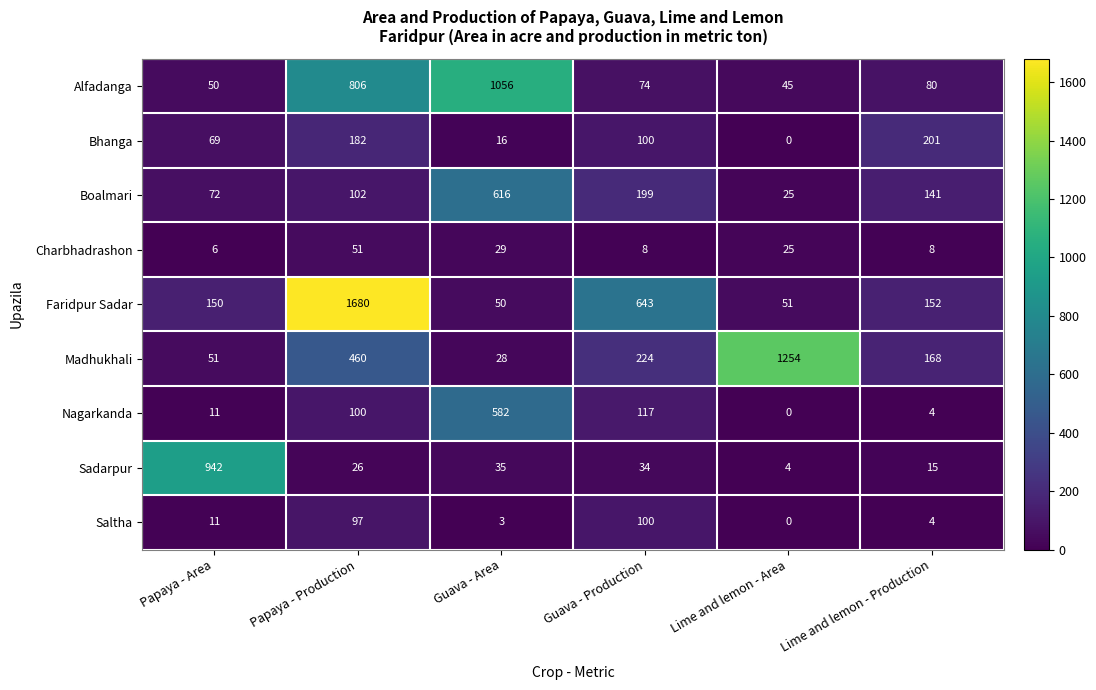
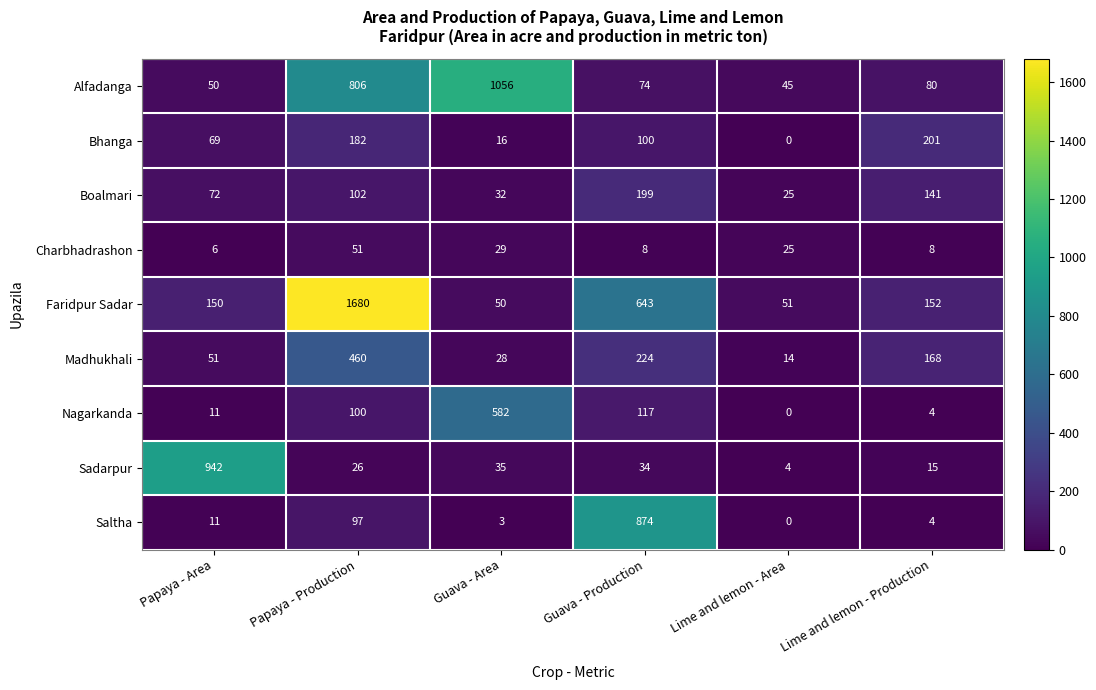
  {
    "Alfadanga": {
      "Papaya - Area": 50,
      "Papaya - Production": 806,
      "Guava - Area": 1056,
      "Guava - Production": 74,
      "Lime and lemon - Area": 45,
      "Lime and lemon - Production": 80
    },
    "Bhanga": {
      "Papaya - Area": 69,
      "Papaya - Production": 182,
      "Guava - Area": 16,
      "Guava - Production": 100,
      "Lime and lemon - Area": 0,
      "Lime and lemon - Production": 201
    },
    "Boalmari": {
      "Papaya - Area": 72,
      "Papaya - Production": 102,
-     "Guava - Area": 616,
+     "Guava - Area": 32,
      "Guava - Production": 199,
      "Lime and lemon - Area": 25,
      "Lime and lemon - Production": 141
    },
    "Charbhadrashon": {
      "Papaya - Area": 6,
      "Papaya - Production": 51,
      "Guava - Area": 29,
      "Guava - Production": 8,
      "Lime and lemon - Area": 25,
      "Lime and lemon - Production": 8
    },
    "Faridpur Sadar": {
      "Papaya - Area": 150,
      "Papaya - Production": 1680,
      "Guava - Area": 50,
      "Guava - Production": 643,
      "Lime and lemon - Area": 51,
      "Lime and lemon - Production": 152
    },
    "Madhukhali": {
      "Papaya - Area": 51,
      "Papaya - Production": 460,
      "Guava - Area": 28,
      "Guava - Production": 224,
-     "Lime and lemon - Area": 1254,
+     "Lime and lemon - Area": 14,
      "Lime and lemon - Production": 168
    },
    "Nagarkanda": {
      "Papaya - Area": 11,
      "Papaya - Production": 100,
      "Guava - Area": 582,
      "Guava - Production": 117,
      "Lime and lemon - Area": 0,
      "Lime and lemon - Production": 4
    },
    "Sadarpur": {
      "Papaya - Area": 942,
      "Papaya - Production": 26,
      "Guava - Area": 35,
      "Guava - Production": 34,
      "Lime and lemon - Area": 4,
      "Lime and lemon - Production": 15
    },
    "Saltha": {
      "Papaya - Area": 11,
      "Papaya - Production": 97,
      "Guava - Area": 3,
-     "Guava - Production": 100,
+     "Guava - Production": 874,
      "Lime and lemon - Area": 0,
      "Lime and lemon - Production": 4
    }
  }
